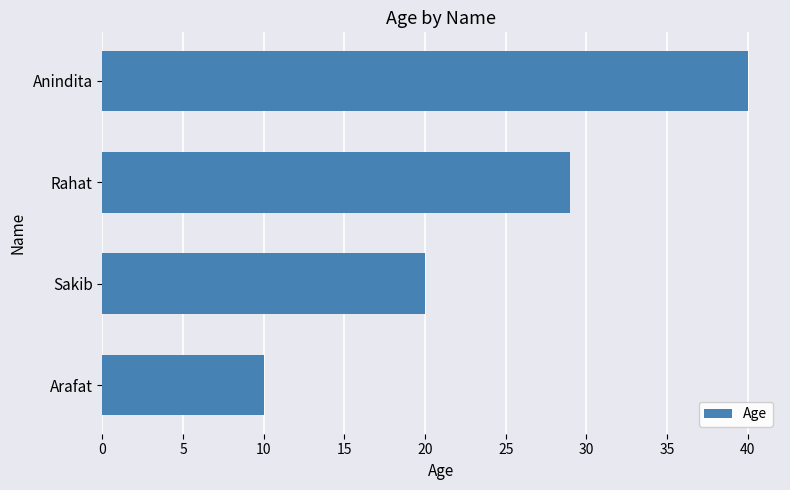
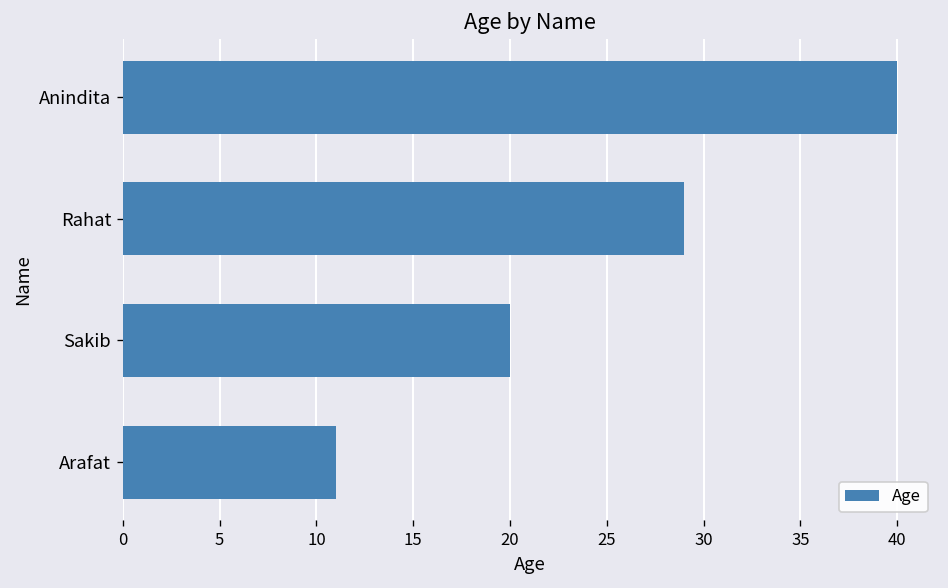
  {
    "Anindita": 40,
    "Rahat": 29,
    "Sakib": 20,
-   "Arafat": 10
+   "Arafat": 11
  }
